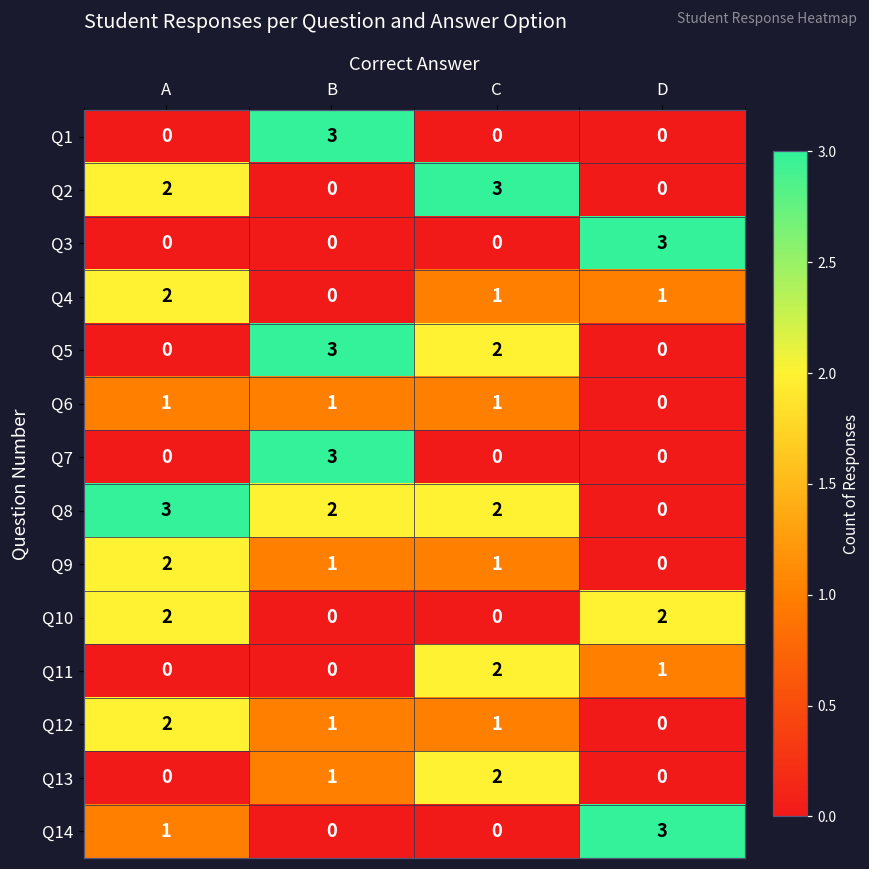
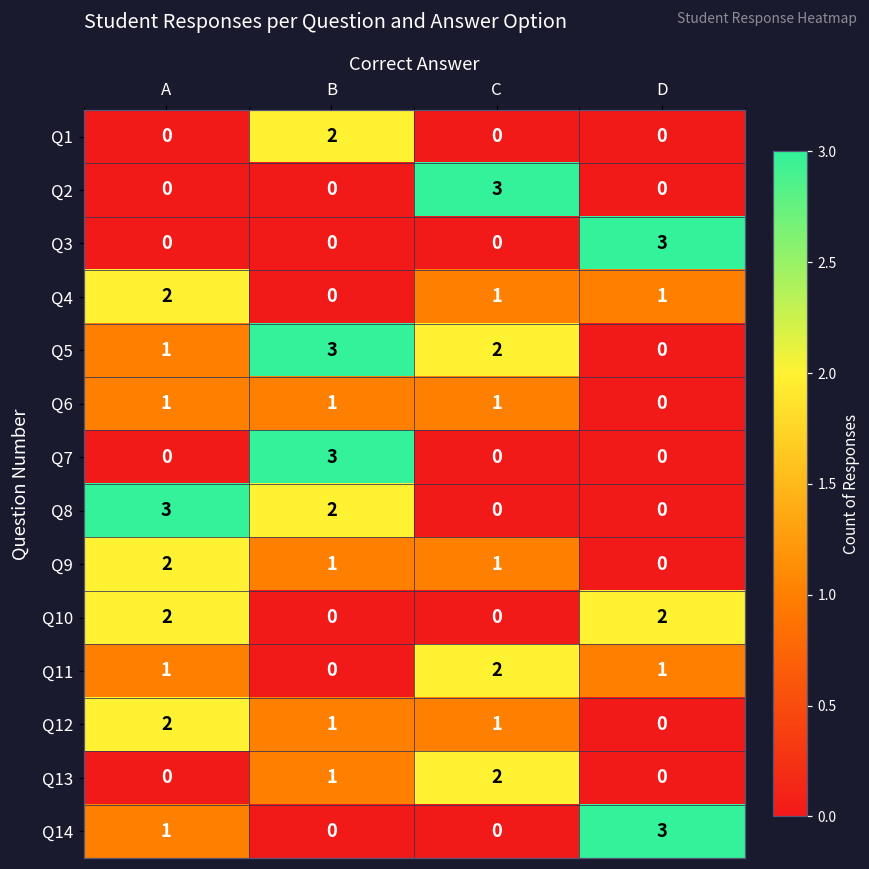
  {
    "Q1": {
      "A": 0,
-     "B": 3,
+     "B": 2,
      "C": 0,
      "D": 0
    },
    "Q2": {
-     "A": 2,
+     "A": 0,
      "B": 0,
      "C": 3,
      "D": 0
    },
    "Q3": {
      "A": 0,
      "B": 0,
      "C": 0,
      "D": 3
    },
    "Q4": {
      "A": 2,
      "B": 0,
      "C": 1,
      "D": 1
    },
    "Q5": {
-     "A": 0,
+     "A": 1,
      "B": 3,
      "C": 2,
      "D": 0
    },
    "Q6": {
      "A": 1,
      "B": 1,
      "C": 1,
      "D": 0
    },
    "Q7": {
      "A": 0,
      "B": 3,
      "C": 0,
      "D": 0
    },
    "Q8": {
      "A": 3,
      "B": 2,
-     "C": 2,
+     "C": 0,
      "D": 0
    },
    "Q9": {
      "A": 2,
      "B": 1,
      "C": 1,
      "D": 0
    },
    "Q10": {
      "A": 2,
      "B": 0,
      "C": 0,
      "D": 2
    },
    "Q11": {
-     "A": 0,
+     "A": 1,
      "B": 0,
      "C": 2,
      "D": 1
    },
    "Q12": {
      "A": 2,
      "B": 1,
      "C": 1,
      "D": 0
    },
    "Q13": {
      "A": 0,
      "B": 1,
      "C": 2,
      "D": 0
    },
    "Q14": {
      "A": 1,
      "B": 0,
      "C": 0,
      "D": 3
    }
  }
